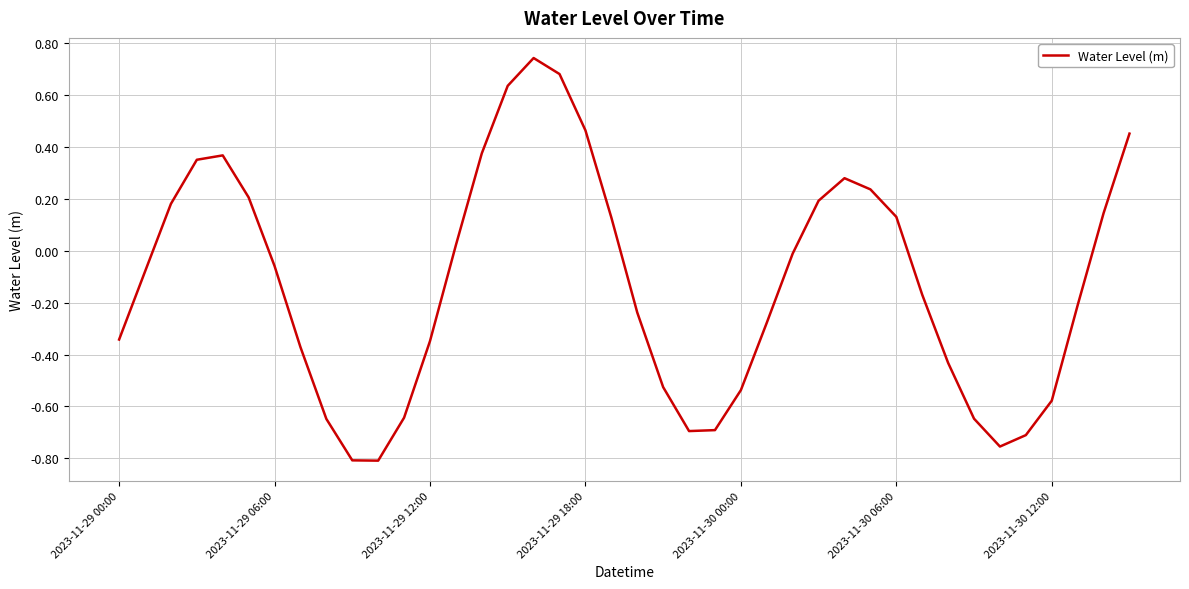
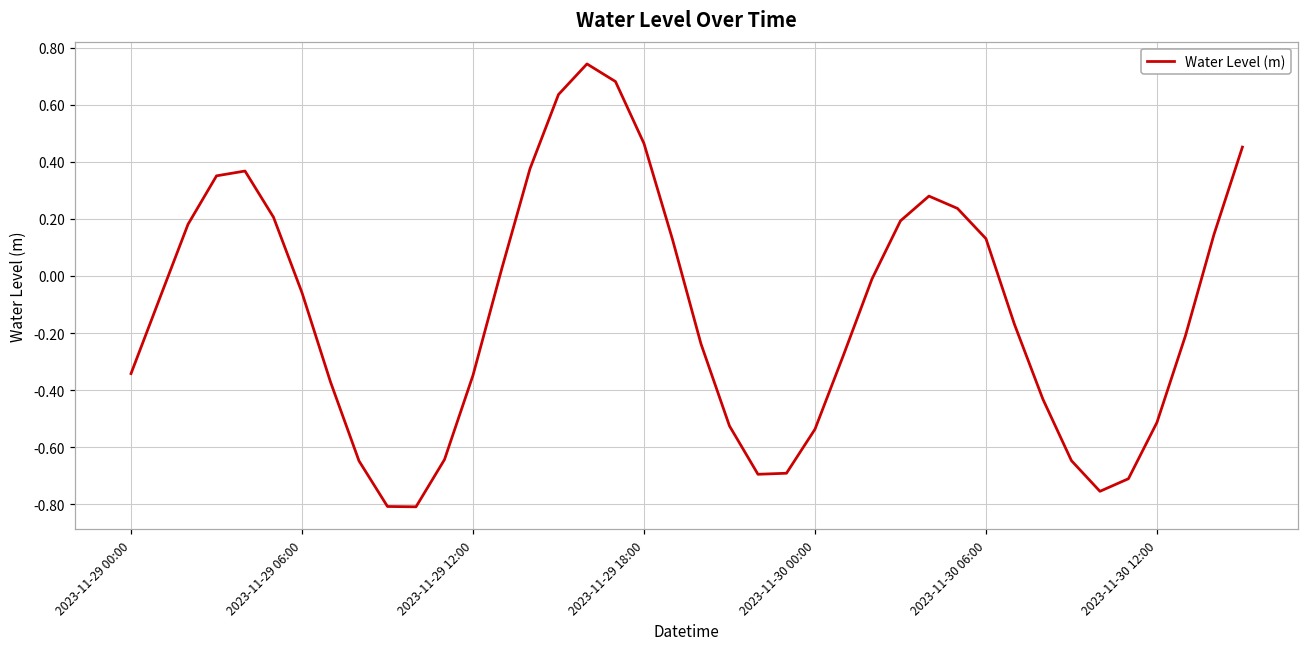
  {
    "2023-11-29 00:00": -0.34,
    "2023-11-29 06:00": -0.06,
    "2023-11-29 12:00": -0.35,
    "2023-11-29 18:00": 0.46,
    "2023-11-30 00:00": -0.54,
    "2023-11-30 06:00": 0.13,
-   "2023-11-30 12:00": -0.58
+   "2023-11-30 12:00": -0.51
  }
